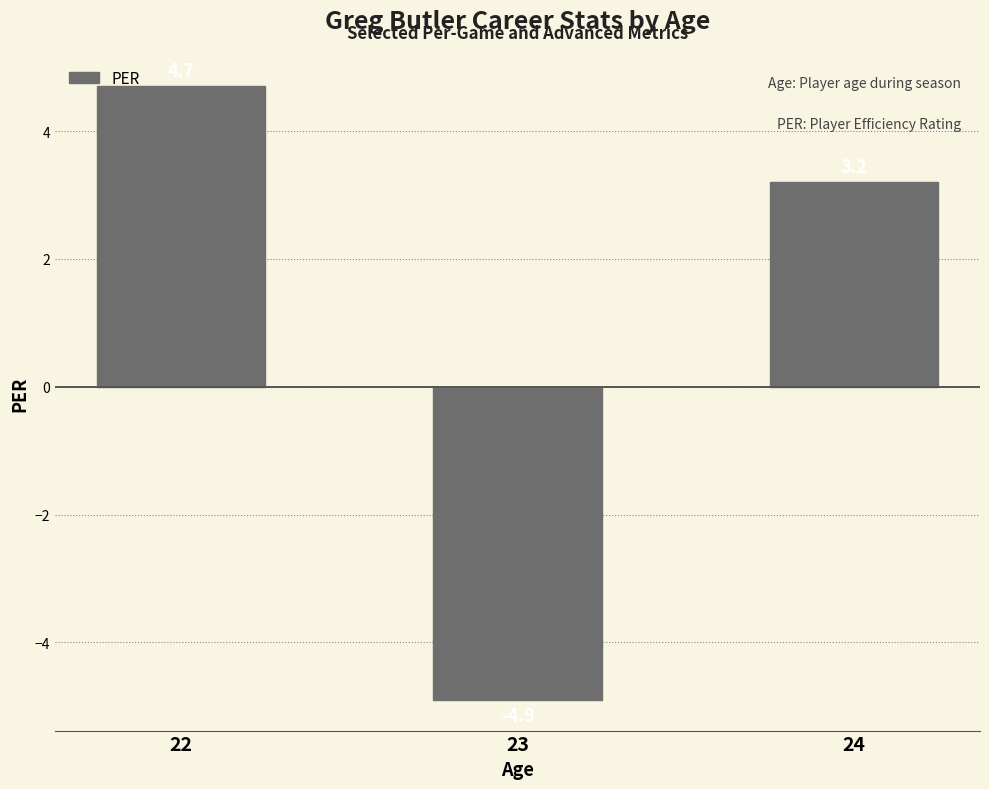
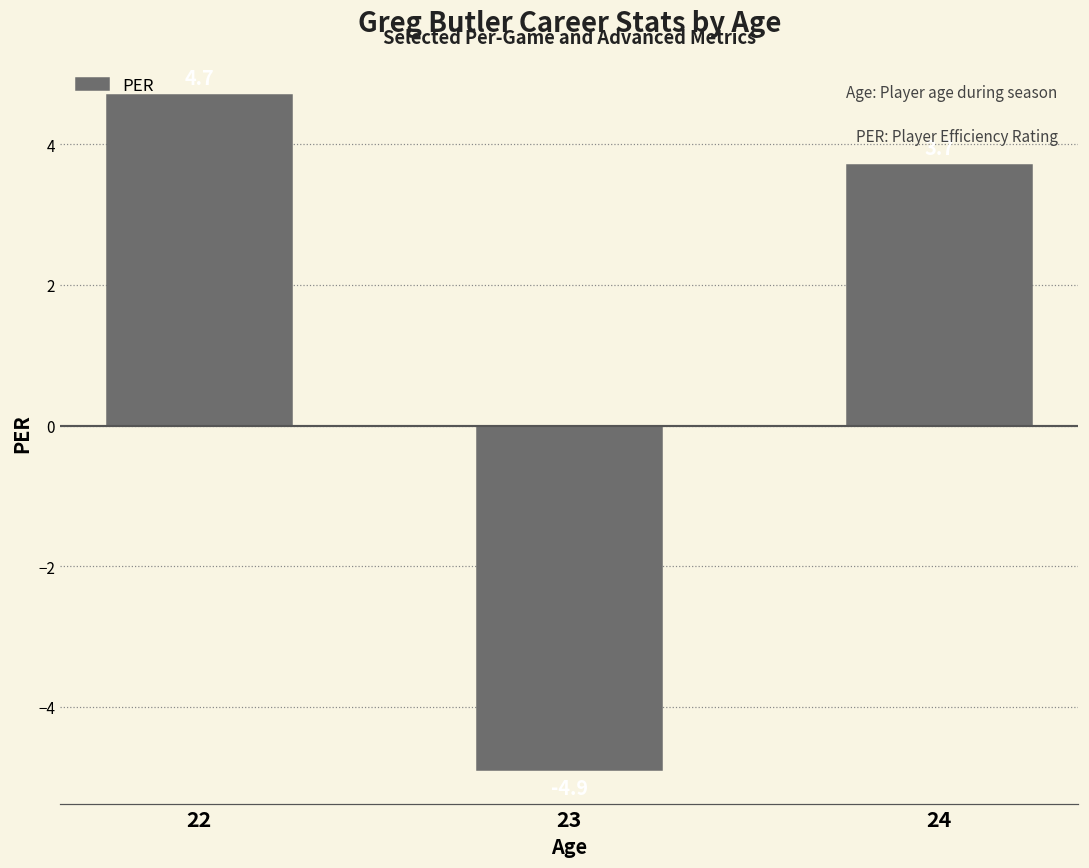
  {
    "22": 4.7,
    "23": -4.9,
-   "24": 3.2
+   "24": 3.7
  }
